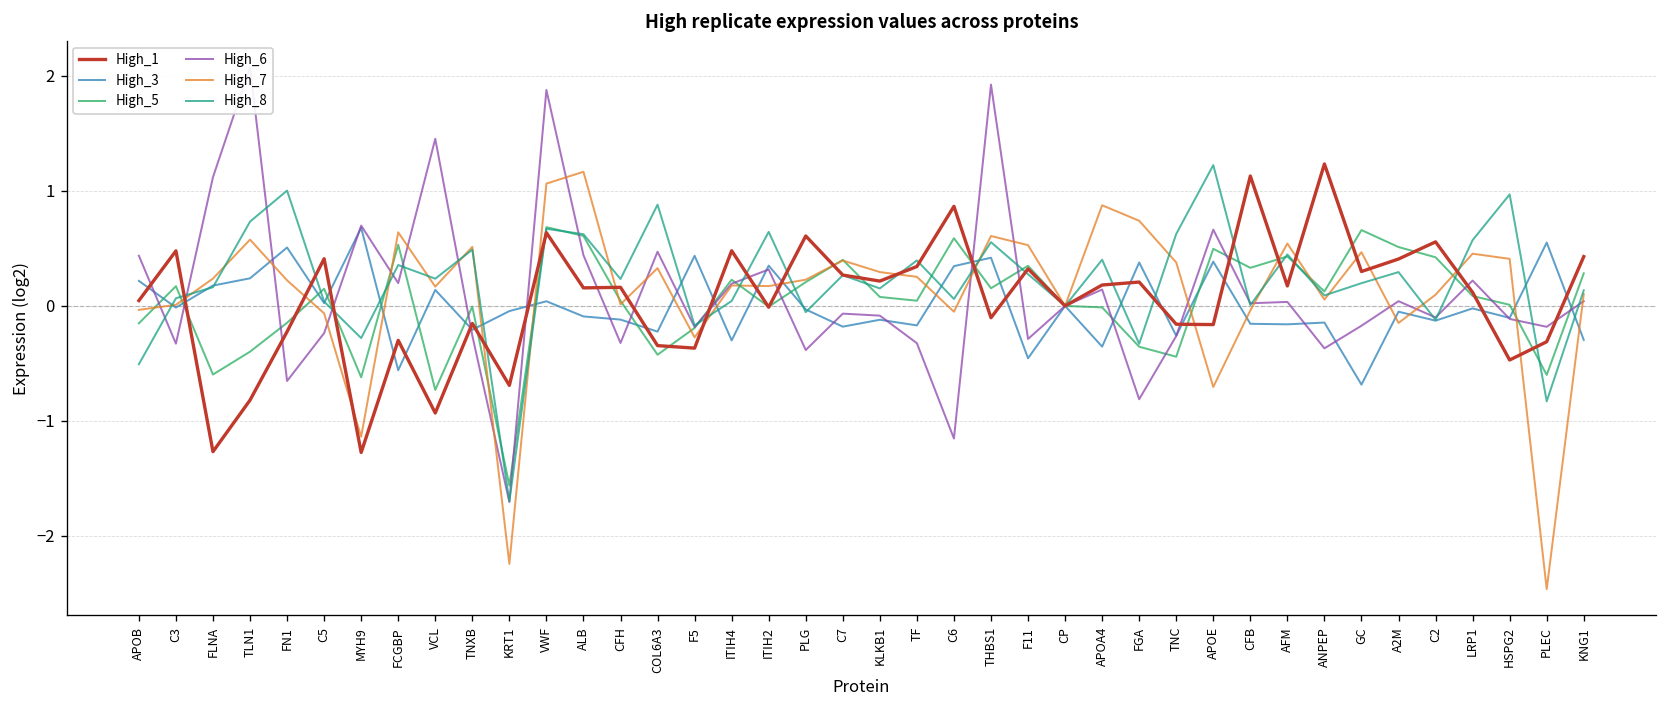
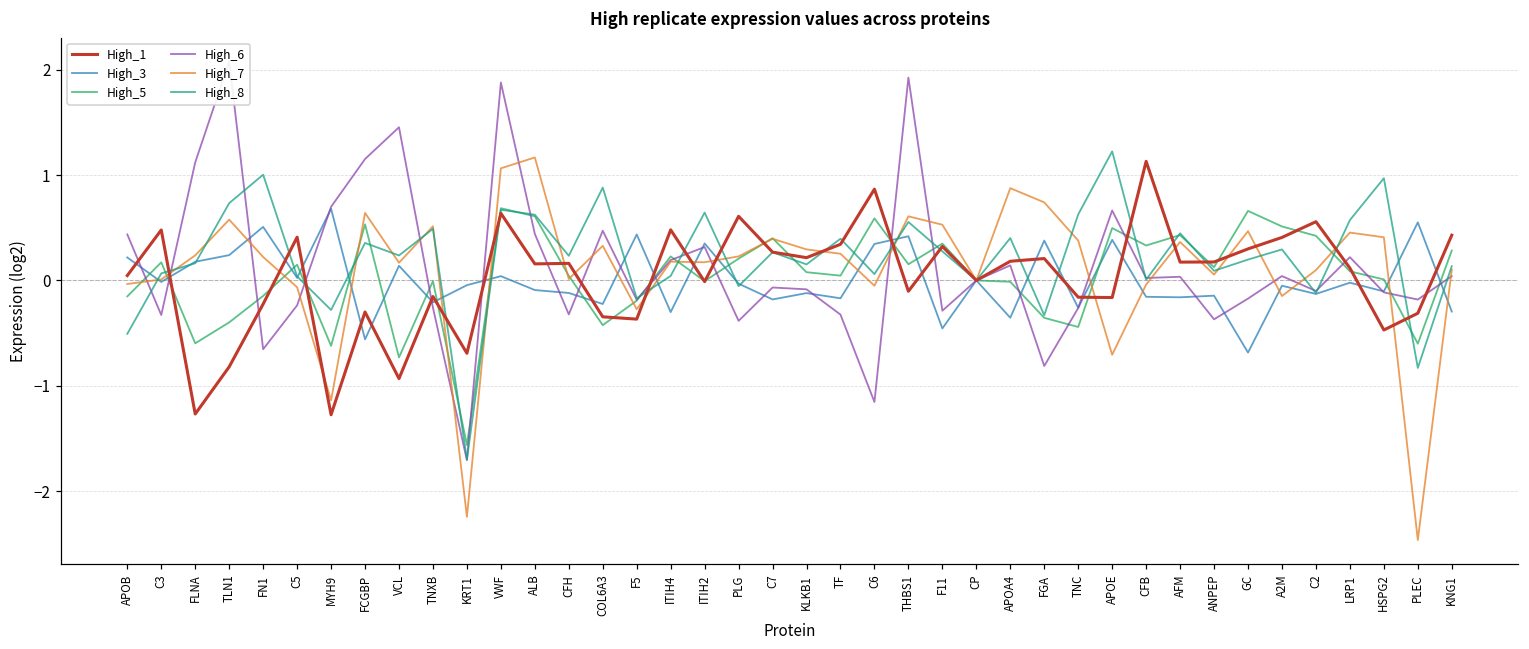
  {
    "High_1": {
      "APOB": 0.0,
      "C3": 0.5,
      "FLNA": -1.3,
      "TLN1": -0.8,
      "FN1": -0.2,
      "C5": 0.4,
      "MYH9": -1.3,
      "FCGBP": -0.3,
      "VCL": -0.9,
      "TNXB": -0.2,
      "KRT1": -0.7,
      "VWF": 0.6,
      "ALB": 0.2,
      "CFH": 0.2,
      "COL6A3": -0.3,
      "F5": -0.4,
      "ITIH4": 0.5,
      "PLG": 0.6,
      "KLKB1": 0.2,
      "TF": 0.3,
      "C6": 0.9,
      "THBS1": -0.1,
      "APOA4": 0.2,
      "FGA": 0.2,
      "TNC": -0.2,
      "APOE": -0.2,
      "CFB": 1.1,
      "AFM": 0.2,
-     "ANPEP": 1.2,
+     "ANPEP": 0.2,
      "GC": 0.3,
      "A2M": 0.4,
      "C2": 0.6,
      "LRP1": 0.1,
      "HSPG2": -0.5,
      "PLEC": -0.3,
      "KNG1": 0.4
    },
    "High_3": {
      "APOB": 0.2,
      "TLN1": 0.2,
      "FN1": 0.5,
      "FCGBP": -0.6,
      "VCL": 0.1,
      "TNXB": -0.2,
      "KRT1": 0.0,
      "VWF": 0.0,
      "ALB": -0.1,
      "CFH": -0.1,
      "COL6A3": -0.2,
      "F5": 0.4,
      "ITIH4": -0.3,
      "ITIH2": 0.4,
      "C7": -0.2,
      "KLKB1": -0.1,
      "TF": -0.2,
      "C6": 0.3,
      "THBS1": 0.4,
      "F11": -0.5,
      "APOA4": -0.4,
      "FGA": 0.4,
      "APOE": 0.4,
      "CFB": -0.2,
      "AFM": -0.2,
      "ANPEP": -0.1,
      "GC": -0.7,
      "A2M": -0.1,
      "LRP1": 0.0,
      "PLEC": 0.6,
      "KNG1": -0.3
    },
    "High_6": {
      "APOB": 0.4,
      "C3": -0.3,
      "FLNA": 1.1,
      "FN1": -0.7,
      "C5": -0.2,
-     "FCGBP": 0.2,
+     "FCGBP": 1.2,
      "VCL": 1.5,
      "TNXB": -0.3,
      "VWF": 1.9,
      "ALB": 0.4,
      "CFH": -0.3,
      "COL6A3": 0.5,
      "ITIH2": 0.3,
      "PLG": -0.4,
      "C7": -0.1,
      "KLKB1": -0.1,
      "TF": -0.3,
      "C6": -1.2,
      "THBS1": 1.9,
      "F11": -0.3,
      "APOA4": 0.1,
      "FGA": -0.8,
      "APOE": 0.7,
      "AFM": 0.0,
      "ANPEP": -0.4,
      "GC": -0.2,
      "A2M": 0.0,
      "LRP1": 0.2,
      "PLEC": -0.2,
      "KNG1": 0.0
    },
    "High_7": {
      "APOB": 0.0,
      "FLNA": 0.2,
      "TLN1": 0.6,
      "FN1": 0.2,
      "C5": -0.1,
      "MYH9": -1.1,
      "FCGBP": 0.6,
      "VCL": 0.2,
      "KRT1": -2.2,
      "VWF": 1.1,
      "ALB": 1.2,
      "CFH": 0.0,
      "COL6A3": 0.3,
      "F5": -0.3,
      "ITIH2": 0.2,
      "KLKB1": 0.3,
      "TF": 0.3,
      "C6": -0.1,
      "THBS1": 0.6,
      "F11": 0.5,
      "APOA4": 0.9,
      "FGA": 0.7,
      "TNC": 0.4,
      "APOE": -0.7,
      "CFB": 0.0,
-     "AFM": 0.5,
+     "AFM": 0.4,
      "ANPEP": 0.1,
      "GC": 0.5,
      "A2M": -0.1,
      "C2": 0.1,
      "LRP1": 0.5,
      "HSPG2": 0.4,
      "PLEC": -2.5,
      "KNG1": 0.1
    }
  }
